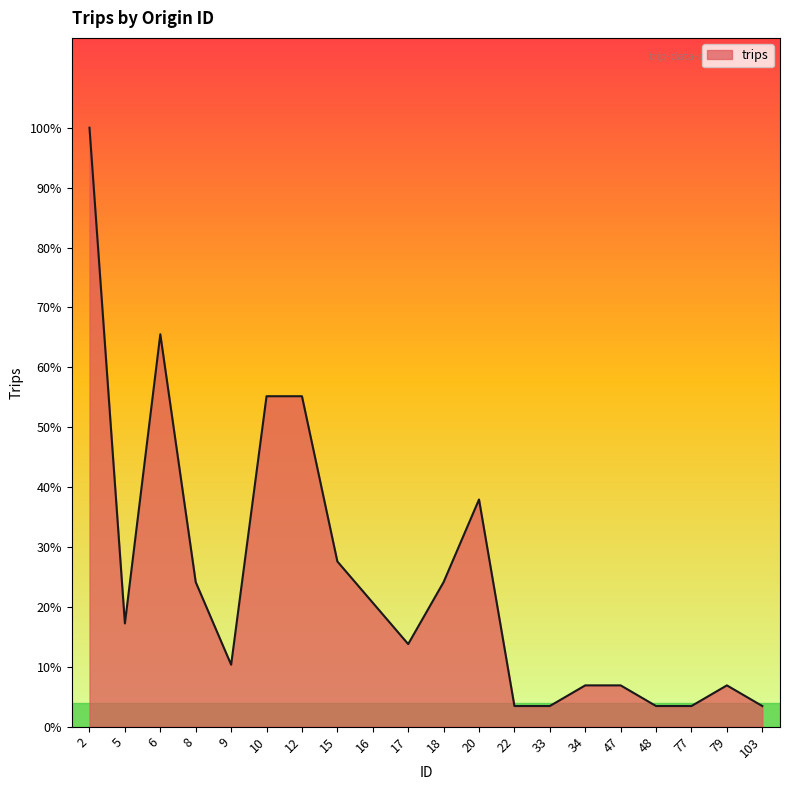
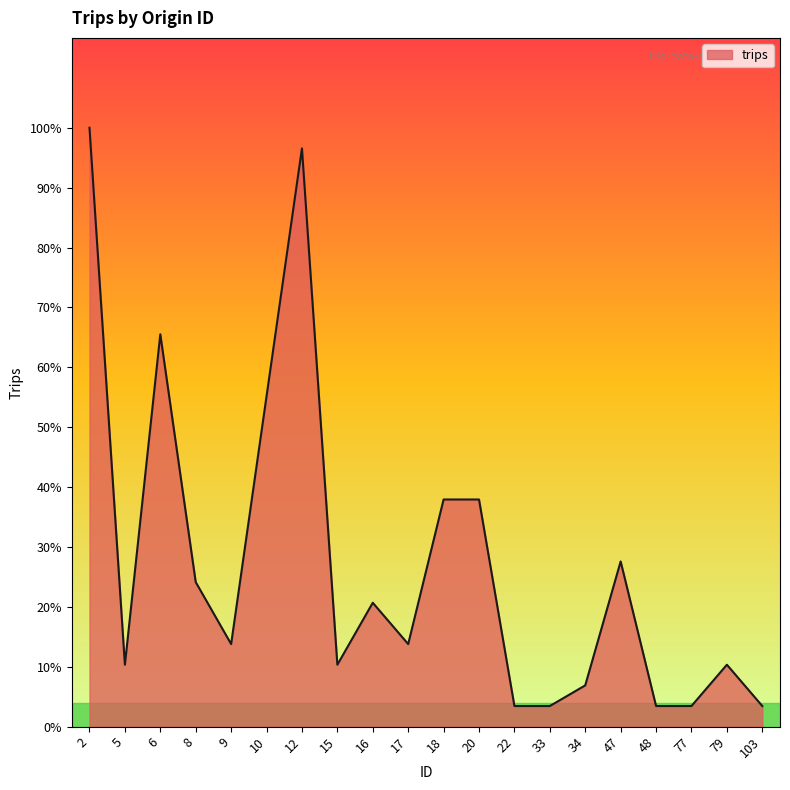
  {
    "2": "100%",
-   "5": "17%",
+   "5": "10%",
    "6": "66%",
    "8": "24%",
-   "9": "10%",
+   "9": "14%",
    "10": "55%",
-   "12": "55%",
-   "15": "28%",
+   "12": "97%",
+   "15": "10%",
    "16": "21%",
    "17": "14%",
-   "18": "24%",
+   "18": "38%",
    "20": "38%",
    "34": "7%",
-   "47": "7%",
-   "79": "7%"
+   "47": "28%",
+   "79": "10%"
  }
